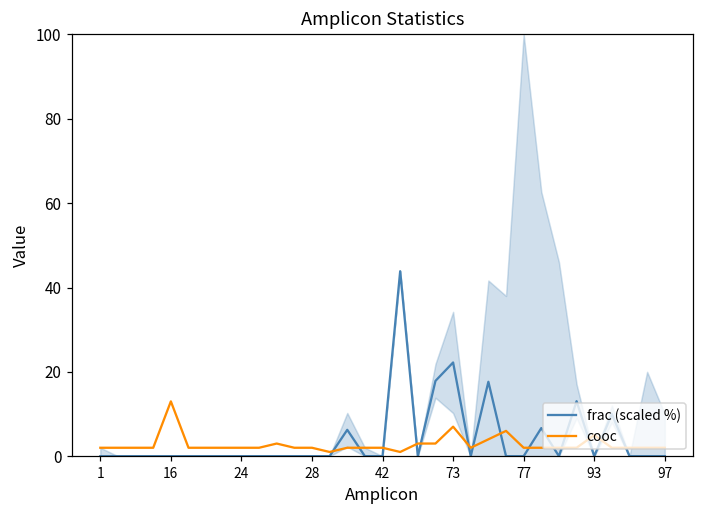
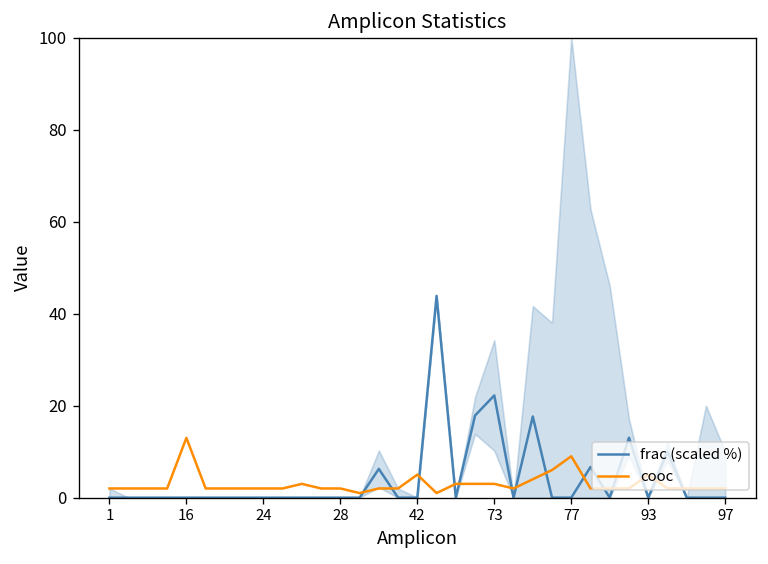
  {
    "cooc": {
      "16": 13,
      "24": 2,
      "28": 2,
-     "42": 2,
-     "73": 7,
-     "77": 2
+     "42": 5,
+     "73": 3,
+     "77": 9
    }
  }
